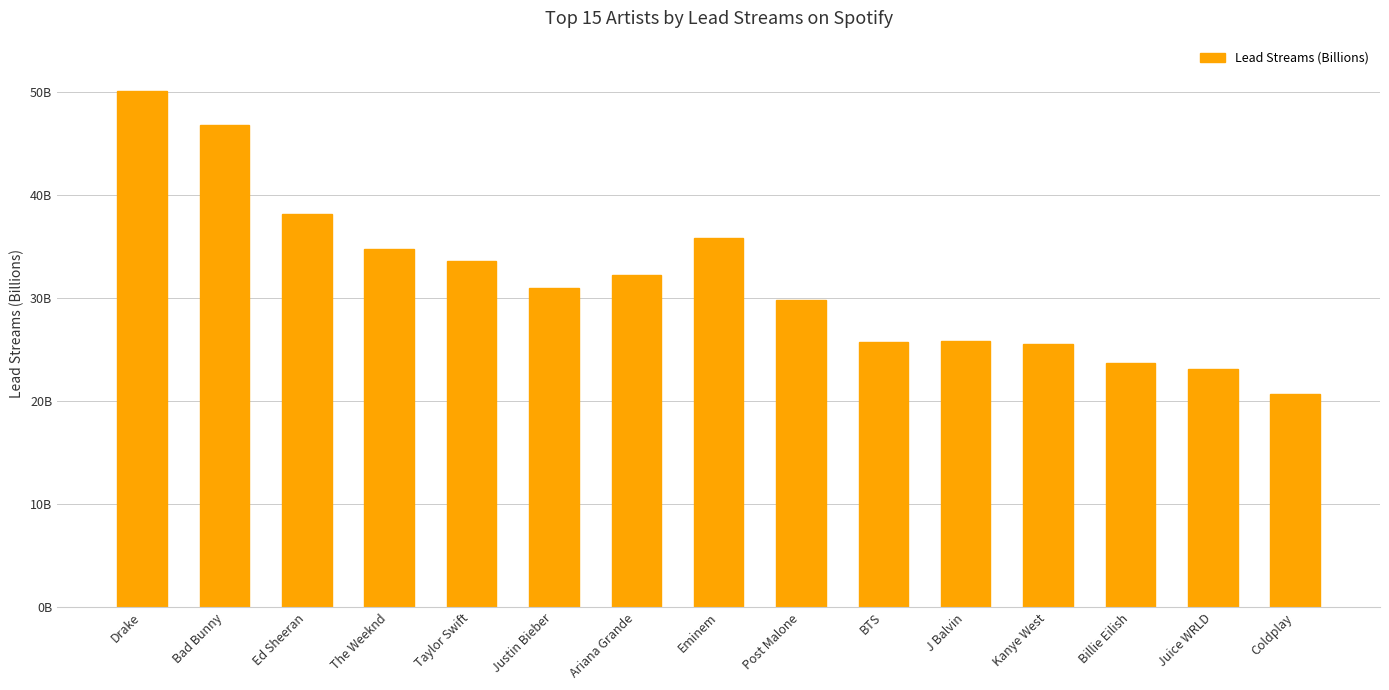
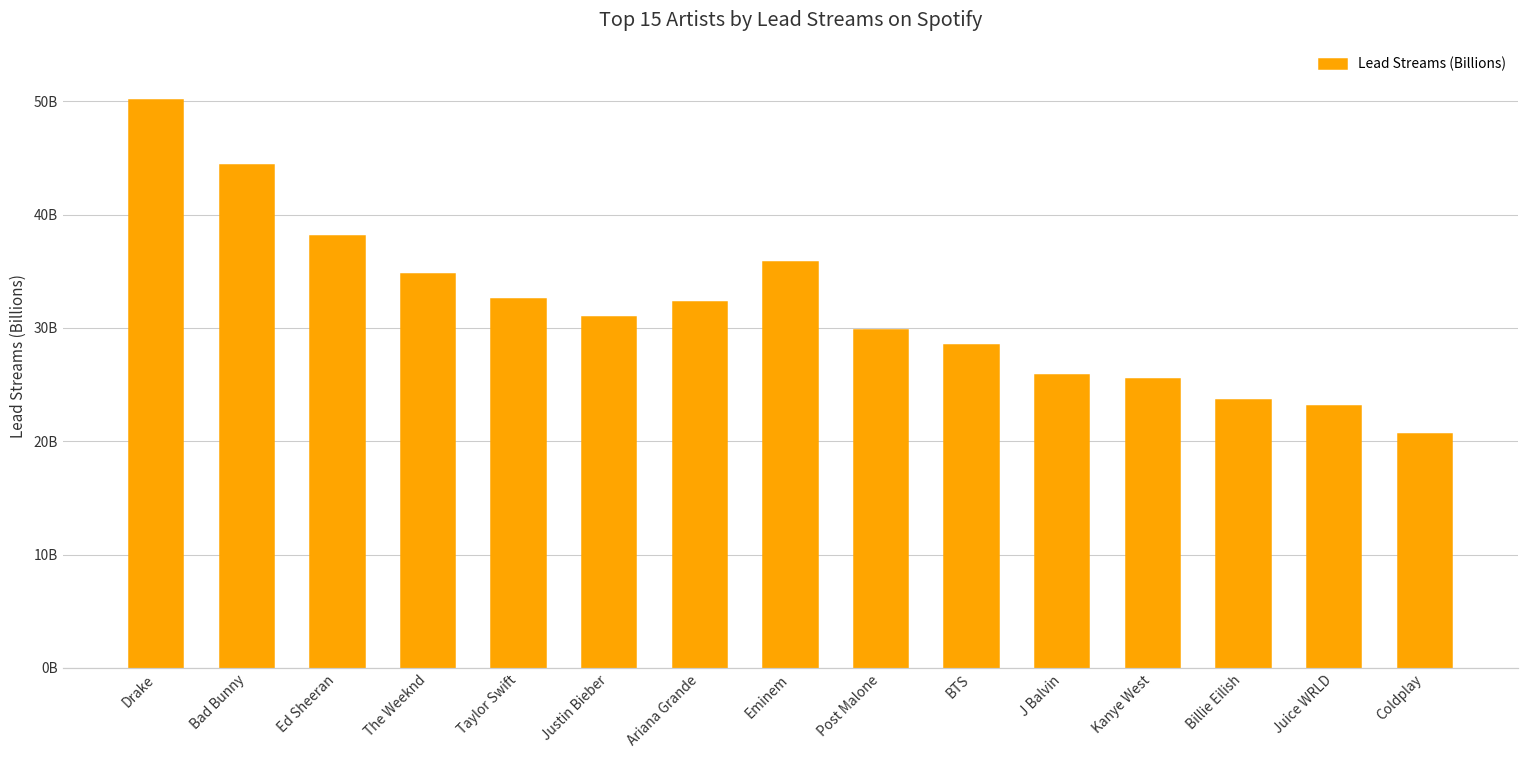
  {
    "Drake": 50200000000,
-   "Bad Bunny": 46800000000,
+   "Bad Bunny": 44400000000,
    "Ed Sheeran": 38200000000,
    "The Weeknd": 34800000000,
-   "Taylor Swift": 33600000000,
+   "Taylor Swift": 32600000000,
    "Justin Bieber": 31000000000,
    "Ariana Grande": 32300000000,
    "Eminem": 35800000000,
    "Post Malone": 29800000000,
-   "BTS": 25800000000,
+   "BTS": 28500000000,
    "J Balvin": 25900000000,
    "Kanye West": 25500000000,
    "Billie Eilish": 23700000000,
    "Juice WRLD": 23100000000,
    "Coldplay": 20700000000
  }
